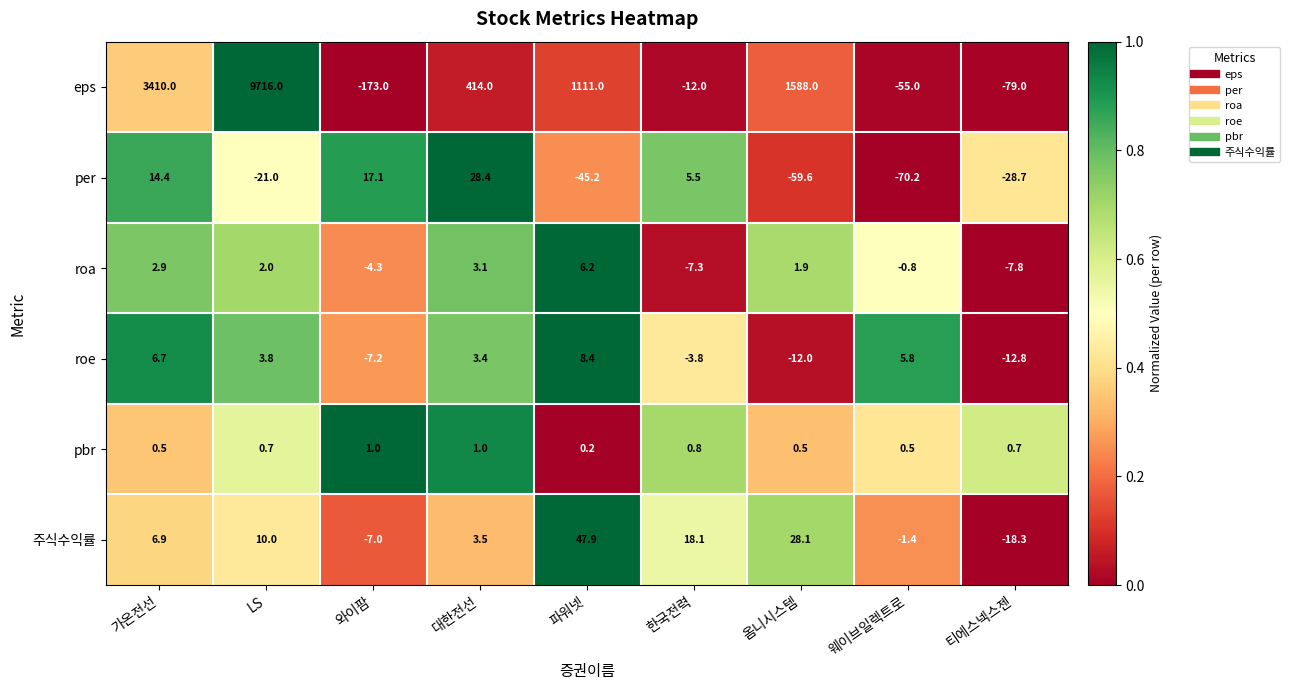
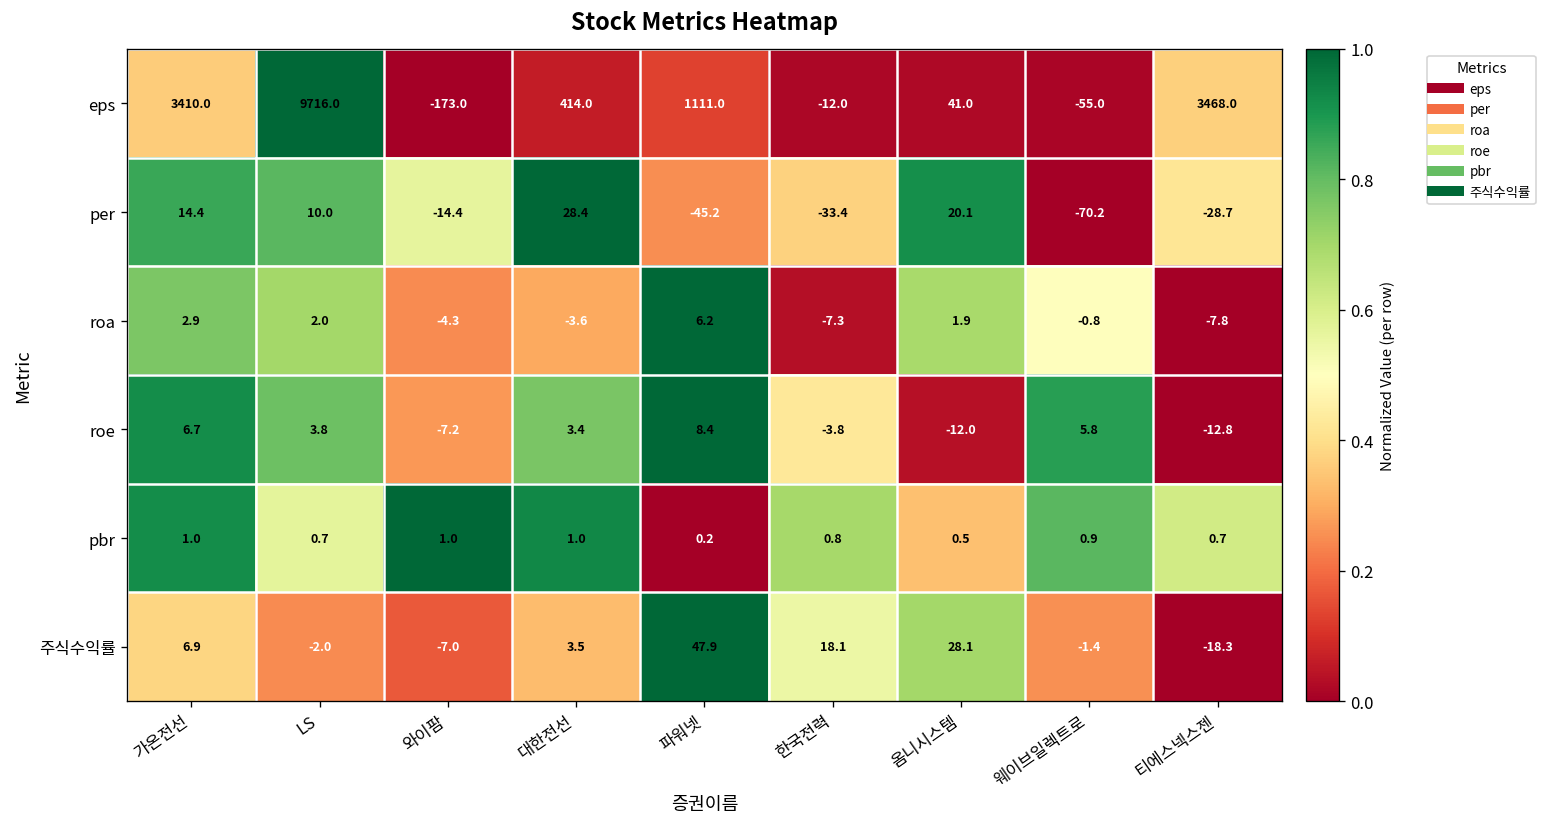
  {
    "eps": {
      "가온전선": 3410.0,
      "LS": 9716.0,
      "와이팜": -173.0,
      "대한전선": 414.0,
      "파워넷": 1111.0,
      "한국전력": -12.0,
-     "옴니시스템": 1588.0,
+     "옴니시스템": 41.0,
      "웨이브일렉트로": -55.0,
-     "티에스넥스젠": -79.0
+     "티에스넥스젠": 3468.0
    },
    "per": {
      "가온전선": 14.4,
-     "LS": -21.0,
-     "와이팜": 17.1,
+     "LS": 10.0,
+     "와이팜": -14.4,
      "대한전선": 28.4,
      "파워넷": -45.2,
-     "한국전력": 5.5,
-     "옴니시스템": -59.6,
+     "한국전력": -33.4,
+     "옴니시스템": 20.1,
      "웨이브일렉트로": -70.2,
      "티에스넥스젠": -28.7
    },
    "roa": {
      "가온전선": 2.9,
      "LS": 2.0,
      "와이팜": -4.3,
-     "대한전선": 3.1,
+     "대한전선": -3.6,
      "파워넷": 6.2,
      "한국전력": -7.3,
      "옴니시스템": 1.9,
      "웨이브일렉트로": -0.8,
      "티에스넥스젠": -7.8
    },
    "roe": {
      "가온전선": 6.7,
      "LS": 3.8,
      "와이팜": -7.2,
      "대한전선": 3.4,
      "파워넷": 8.4,
      "한국전력": -3.8,
      "옴니시스템": -12.0,
      "웨이브일렉트로": 5.8,
      "티에스넥스젠": -12.8
    },
    "pbr": {
-     "가온전선": 0.5,
+     "가온전선": 1.0,
      "LS": 0.7,
      "와이팜": 1.0,
      "대한전선": 1.0,
      "파워넷": 0.2,
      "한국전력": 0.8,
      "옴니시스템": 0.5,
-     "웨이브일렉트로": 0.5,
+     "웨이브일렉트로": 0.9,
      "티에스넥스젠": 0.7
    },
    "주식수익률": {
      "가온전선": 6.9,
-     "LS": 10.0,
+     "LS": -2.0,
      "와이팜": -7.0,
      "대한전선": 3.5,
      "파워넷": 47.9,
      "한국전력": 18.1,
      "옴니시스템": 28.1,
      "웨이브일렉트로": -1.4,
      "티에스넥스젠": -18.3
    }
  }
